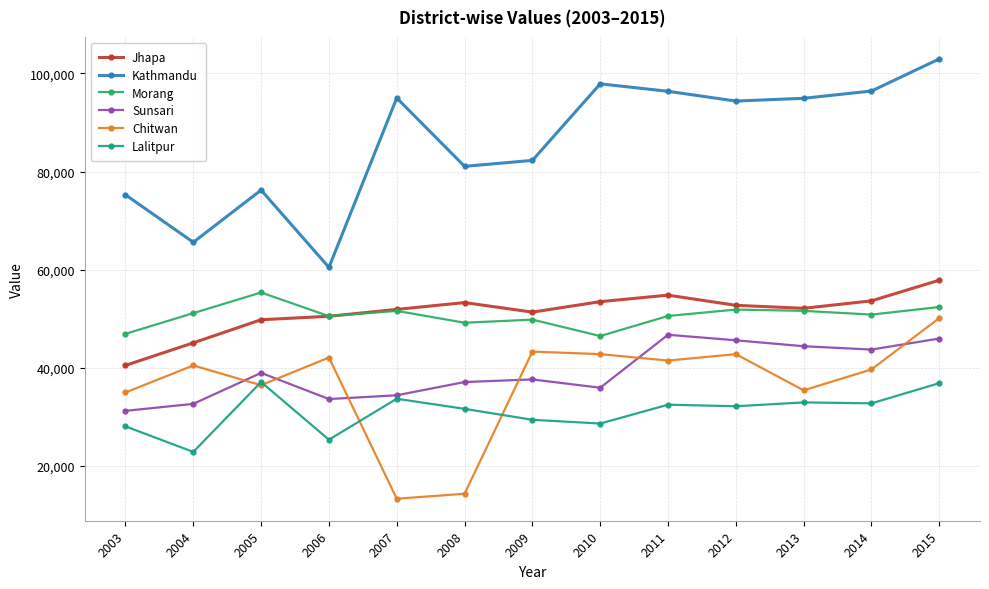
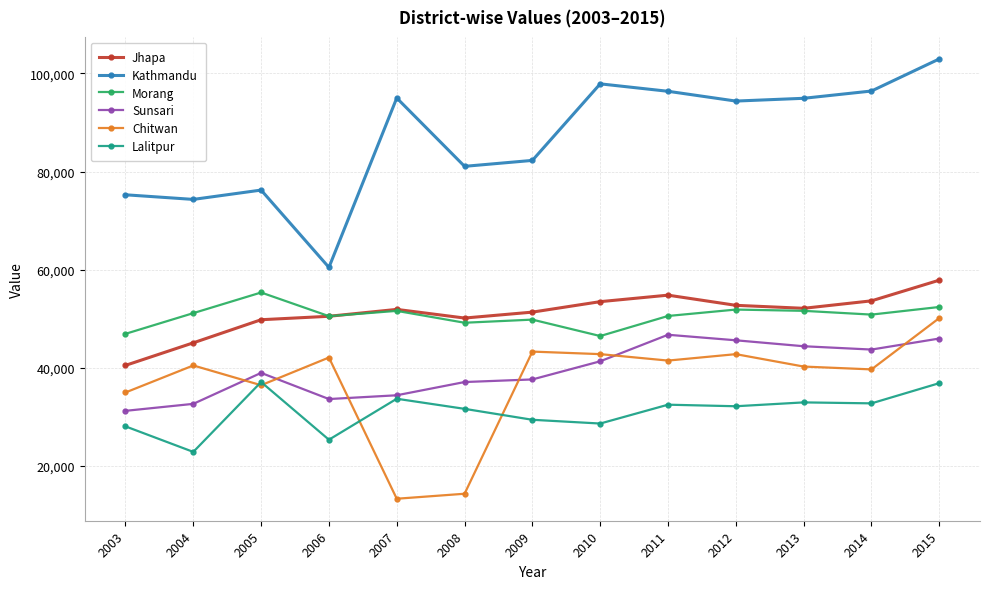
  {
    "Jhapa": {
      "2003": "41,000",
      "2004": "45,000",
      "2005": "50,000",
-     "2008": "53,000",
+     "2008": "50,000",
      "2009": "51,000",
      "2010": "53,000",
      "2011": "55,000",
      "2012": "53,000",
      "2014": "54,000",
      "2015": "58,000"
    },
    "Kathmandu": {
      "2003": "75,000",
-     "2004": "66,000",
+     "2004": "74,000",
      "2005": "76,000",
      "2006": "60,000",
      "2007": "95,000",
      "2008": "81,000",
      "2009": "82,000",
      "2010": "98,000",
      "2011": "96,000",
      "2012": "94,000",
      "2013": "95,000",
      "2014": "96,000",
      "2015": "103,000"
    },
    "Sunsari": {
      "2003": "31,000",
      "2004": "33,000",
      "2005": "39,000",
      "2006": "34,000",
      "2007": "34,000",
      "2008": "37,000",
      "2009": "38,000",
-     "2010": "36,000",
+     "2010": "41,000",
      "2011": "47,000",
      "2012": "46,000",
      "2013": "44,000",
      "2014": "44,000",
      "2015": "46,000"
    },
    "Chitwan": {
      "2003": "35,000",
      "2004": "40,000",
      "2005": "36,000",
      "2006": "42,000",
      "2007": "13,000",
      "2008": "14,000",
      "2009": "43,000",
      "2010": "43,000",
      "2011": "41,000",
      "2012": "43,000",
-     "2013": "35,000",
+     "2013": "40,000",
      "2014": "40,000",
      "2015": "50,000"
    }
  }
